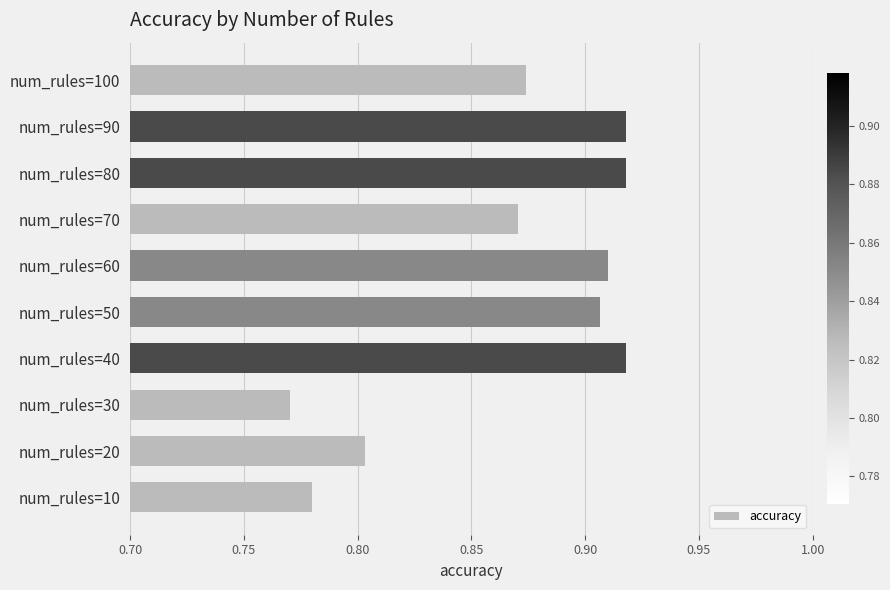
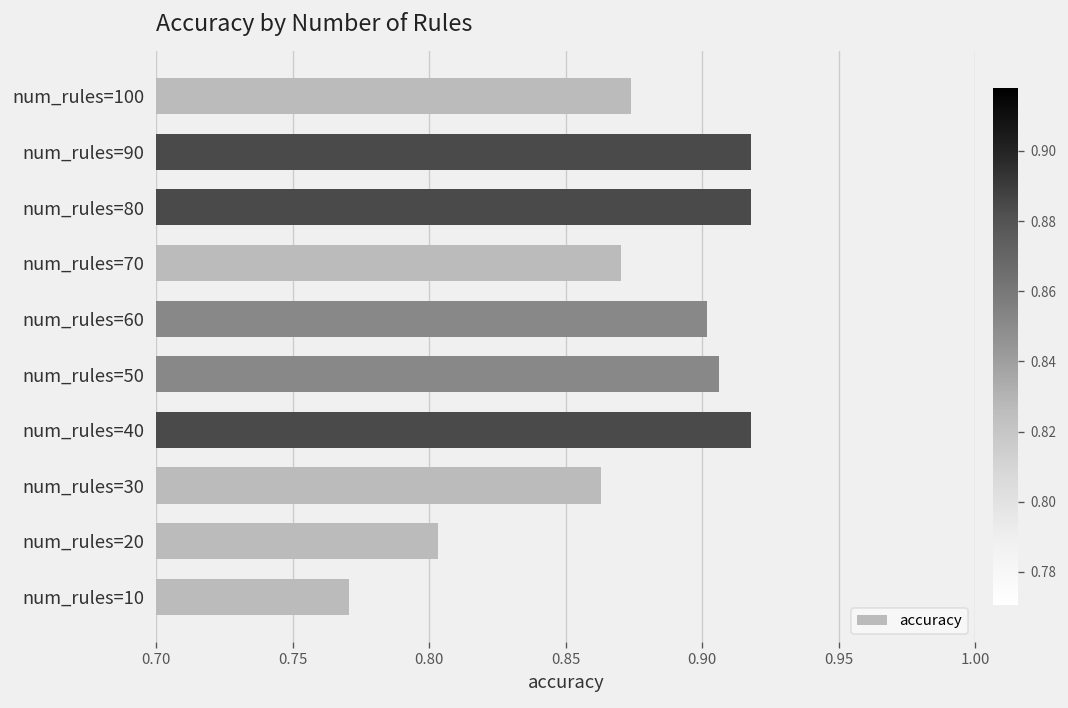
  {
    "num_rules=100": 0.874,
    "num_rules=90": 0.918,
    "num_rules=80": 0.918,
    "num_rules=70": 0.870,
-   "num_rules=60": 0.910,
+   "num_rules=60": 0.902,
    "num_rules=50": 0.906,
    "num_rules=40": 0.918,
-   "num_rules=30": 0.770,
+   "num_rules=30": 0.863,
    "num_rules=20": 0.803,
-   "num_rules=10": 0.780
+   "num_rules=10": 0.770
  }
